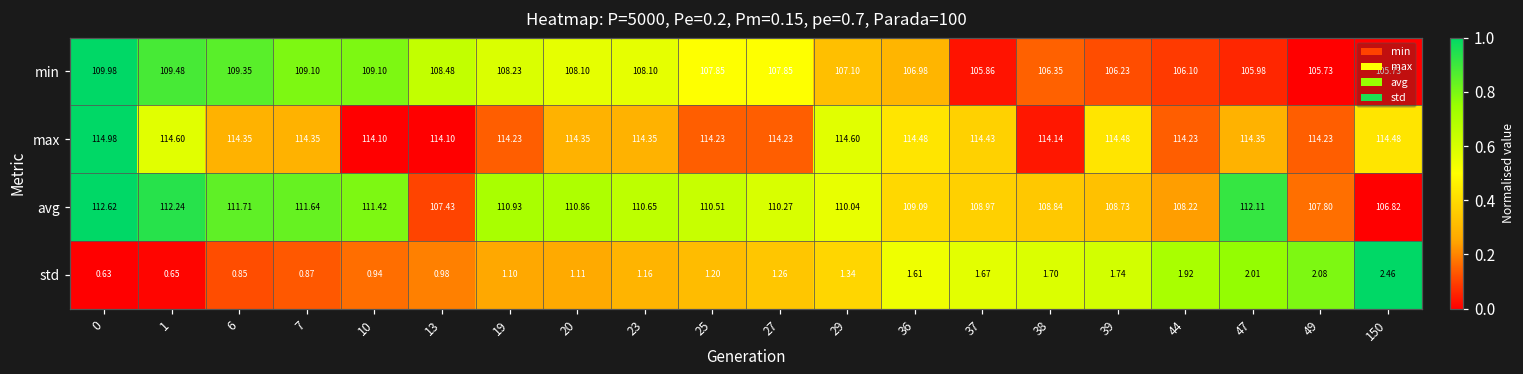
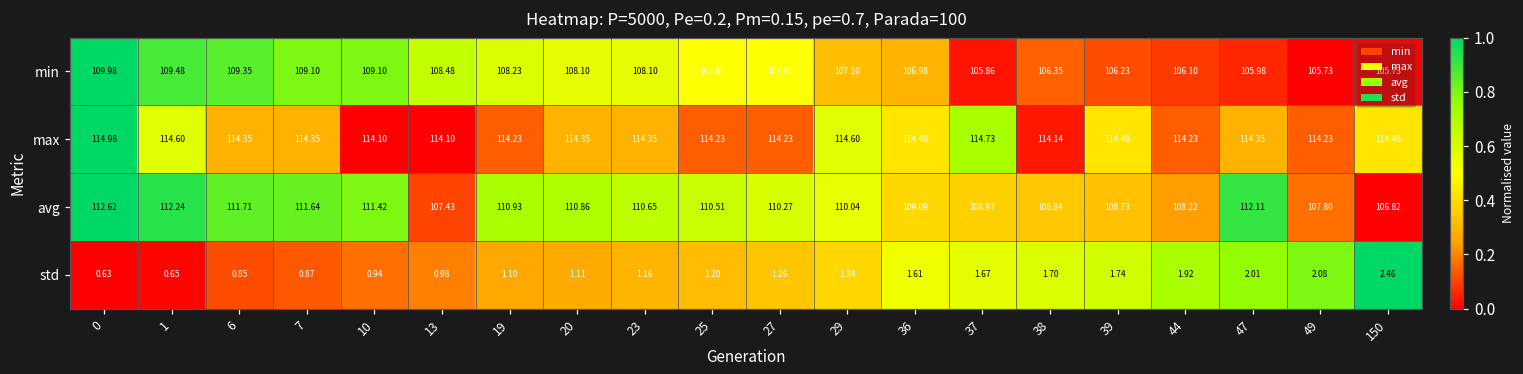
  {
    "min": {
      "0": 109.98,
      "1": 109.48,
      "6": 109.35,
      "7": 109.10,
      "10": 109.10,
      "13": 108.48,
      "19": 108.23,
      "20": 108.10,
      "23": 108.10,
      "25": 107.85,
      "27": 107.85,
      "29": 107.10,
      "36": 106.98,
      "37": 105.86,
      "38": 106.35,
      "39": 106.23,
      "44": 106.10,
      "47": 105.98,
      "49": 105.73
    },
    "max": {
      "0": 114.98,
      "1": 114.60,
      "6": 114.35,
      "7": 114.35,
      "10": 114.10,
      "13": 114.10,
      "19": 114.23,
      "20": 114.35,
      "23": 114.35,
      "25": 114.23,
      "27": 114.23,
      "29": 114.60,
      "36": 114.48,
-     "37": 114.43,
+     "37": 114.73,
      "38": 114.14,
      "39": 114.48,
      "44": 114.23,
      "47": 114.35,
      "49": 114.23,
      "150": 114.48
    },
    "avg": {
      "0": 112.62,
      "1": 112.24,
      "6": 111.71,
      "7": 111.64,
      "10": 111.42,
      "13": 107.43,
      "19": 110.93,
      "20": 110.86,
      "23": 110.65,
      "25": 110.51,
      "27": 110.27,
      "29": 110.04,
      "36": 109.09,
      "37": 108.97,
      "38": 108.84,
      "39": 108.73,
      "44": 108.22,
      "47": 112.11,
      "49": 107.80,
      "150": 106.82
    },
    "std": {
      "0": 0.63,
      "1": 0.65,
      "6": 0.85,
      "7": 0.87,
      "10": 0.94,
      "13": 0.98,
      "19": 1.10,
      "20": 1.11,
      "23": 1.16,
      "25": 1.20,
      "27": 1.26,
      "29": 1.34,
      "36": 1.61,
      "37": 1.67,
      "38": 1.70,
      "39": 1.74,
      "44": 1.92,
      "47": 2.01,
      "49": 2.08,
      "150": 2.46
    }
  }
